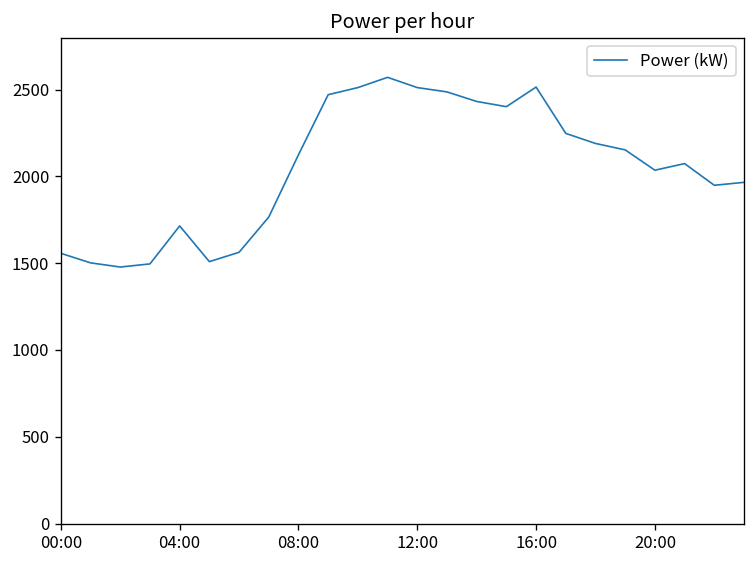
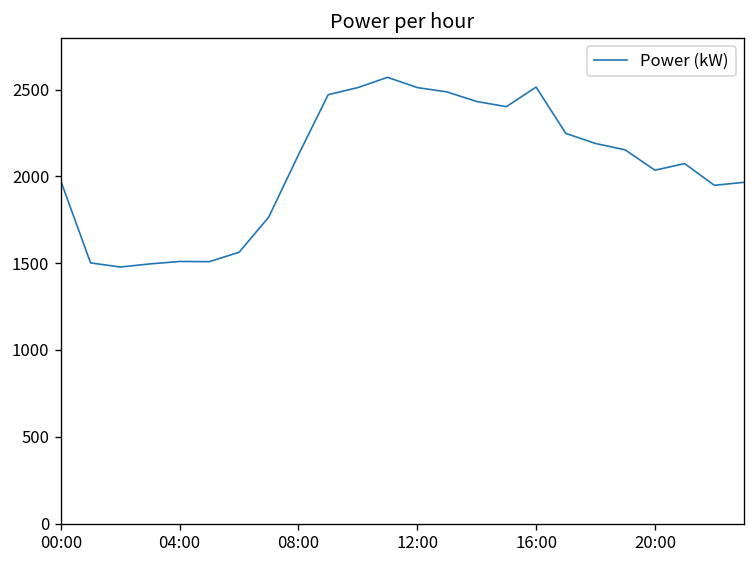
  {
-   "00:00": 1560,
-   "04:00": 1720,
+   "00:00": 1970,
+   "04:00": 1510,
    "08:00": 2130,
    "12:00": 2510,
    "16:00": 2520,
    "20:00": 2040
  }
